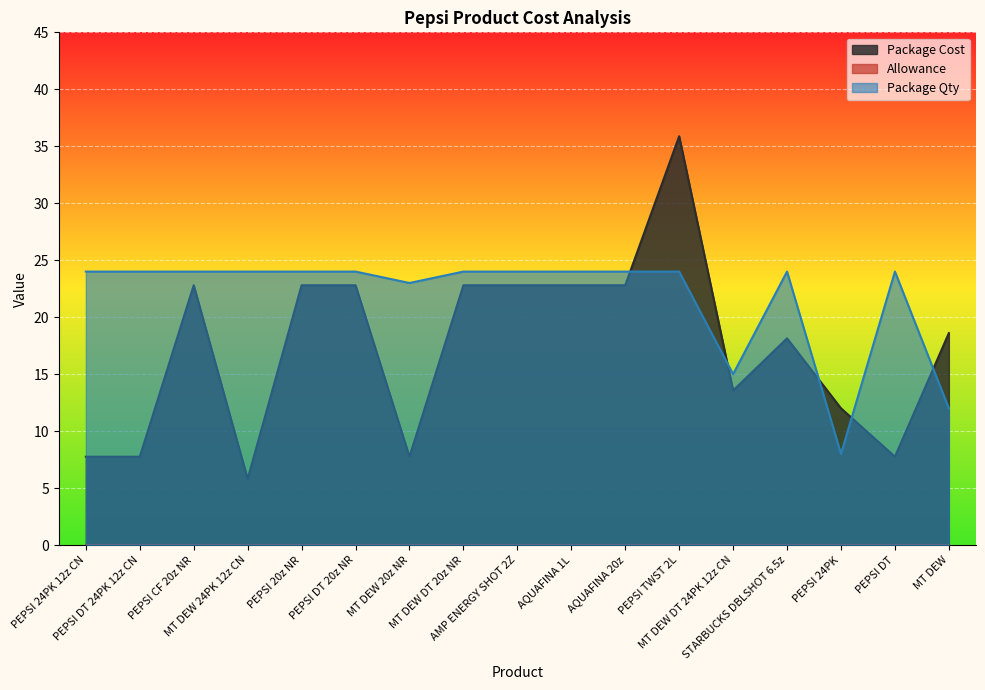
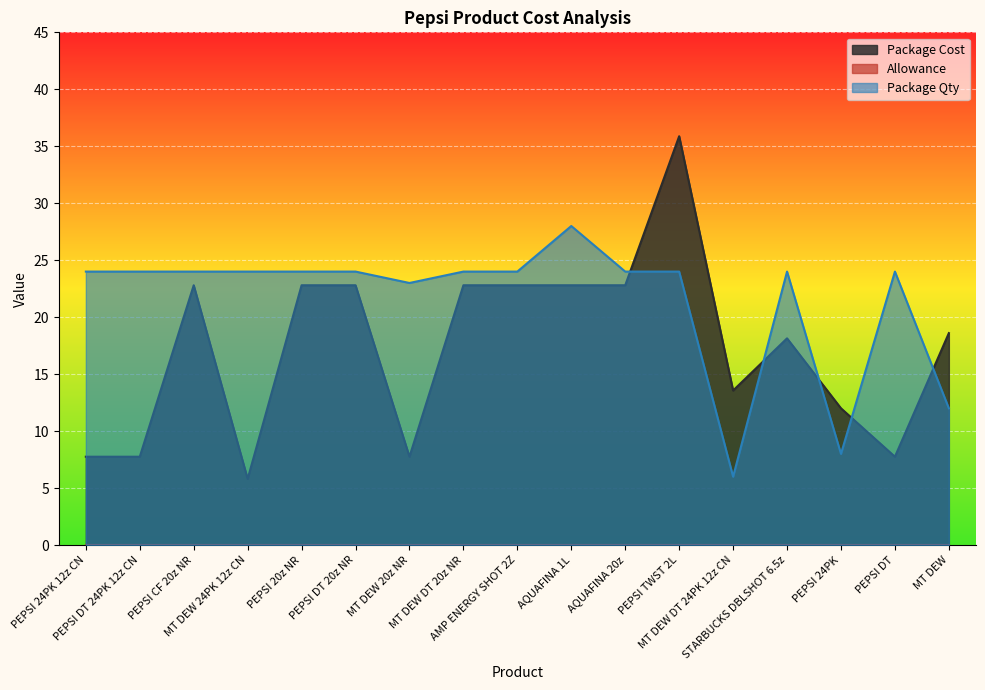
  {
    "Package Cost": {
      "PEPSI 24PK 12z CN": 7.8,
      "PEPSI DT 24PK 12z CN": 7.8,
      "PEPSI CF 20z NR": 23,
      "MT DEW 24PK 12z CN": 6,
      "PEPSI 20z NR": 23,
      "PEPSI DT 20z NR": 23,
      "MT DEW 20z NR": 7.8,
      "MT DEW DT 20z NR": 23,
      "AMP ENERGY SHOT 2Z": 23,
      "AQUAFINA 1L": 23,
      "AQUAFINA 20z": 23,
      "PEPSI TWST 2L": 36,
      "MT DEW DT 24PK 12z CN": 13.6,
      "STARBUCKS DBLSHOT 6.5z": 18,
      "PEPSI 24PK": 12,
      "PEPSI DT": 7.8,
      "MT DEW": 18.6
    },
    "Allowance": {
      "PEPSI 24PK 12z CN": 0,
      "PEPSI DT 24PK 12z CN": 0,
      "PEPSI CF 20z NR": 0,
      "MT DEW 24PK 12z CN": 0,
      "PEPSI 20z NR": 0,
      "PEPSI DT 20z NR": 0,
      "MT DEW 20z NR": 0,
      "MT DEW DT 20z NR": 0,
      "AMP ENERGY SHOT 2Z": 0,
      "AQUAFINA 1L": 0,
      "AQUAFINA 20z": 0,
      "PEPSI TWST 2L": 0,
      "MT DEW DT 24PK 12z CN": 0,
      "STARBUCKS DBLSHOT 6.5z": 0,
      "PEPSI 24PK": 0,
      "PEPSI DT": 0,
      "MT DEW": 0
    },
    "Package Qty": {
      "PEPSI 24PK 12z CN": 24,
      "PEPSI DT 24PK 12z CN": 24,
      "PEPSI CF 20z NR": 24,
      "MT DEW 24PK 12z CN": 24,
      "PEPSI 20z NR": 24,
      "PEPSI DT 20z NR": 24,
      "MT DEW 20z NR": 23,
      "MT DEW DT 20z NR": 24,
      "AMP ENERGY SHOT 2Z": 24,
-     "AQUAFINA 1L": 24,
+     "AQUAFINA 1L": 28,
      "AQUAFINA 20z": 24,
      "PEPSI TWST 2L": 24,
-     "MT DEW DT 24PK 12z CN": 15,
+     "MT DEW DT 24PK 12z CN": 6,
      "STARBUCKS DBLSHOT 6.5z": 24,
      "PEPSI 24PK": 8,
      "PEPSI DT": 24,
      "MT DEW": 12
    }
  }
